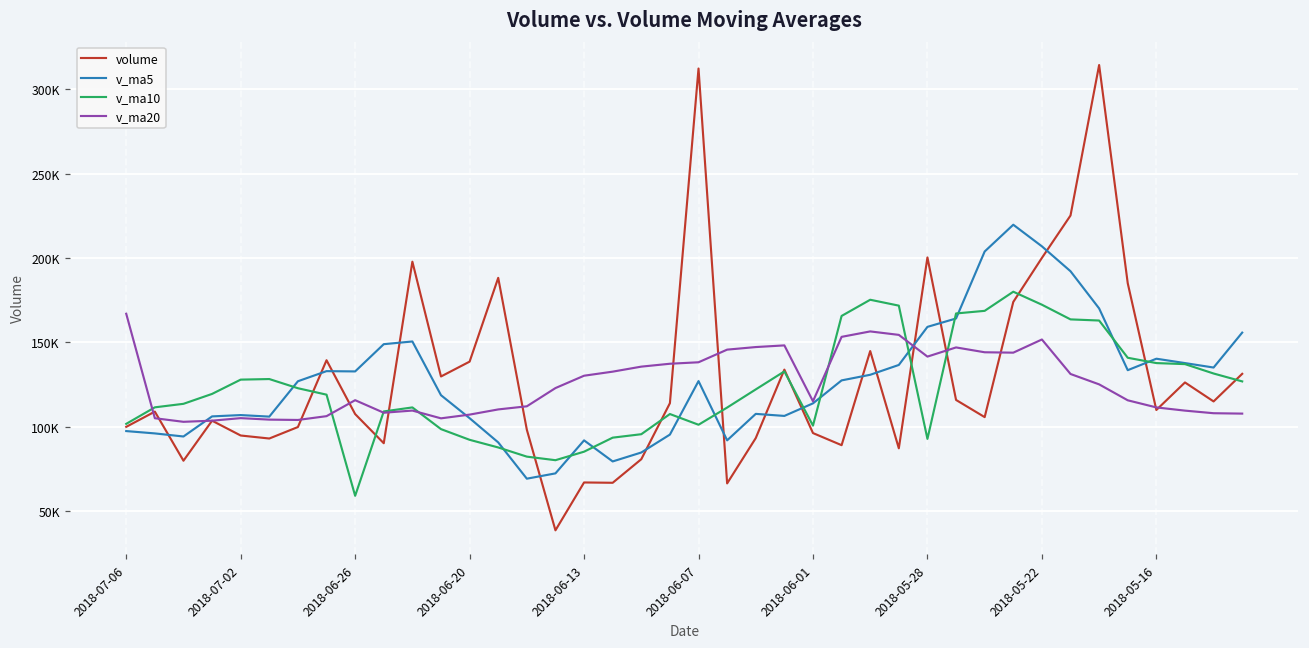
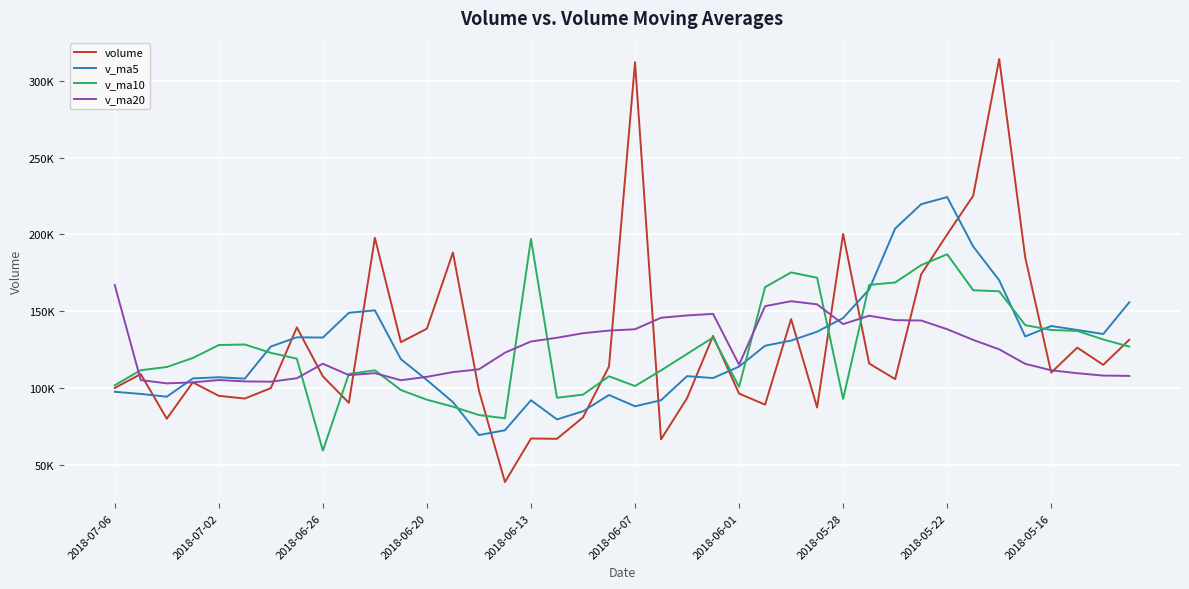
  {
    "volume": {
      "2018-07-06": 100000,
      "2018-07-02": 95000,
      "2018-06-26": 108000,
      "2018-06-20": 139000,
      "2018-06-13": 67000,
      "2018-06-07": 312000,
      "2018-06-01": 96000,
      "2018-05-28": 200000,
      "2018-05-22": 200000
    },
    "v_ma5": {
      "2018-07-06": 97000,
      "2018-07-02": 107000,
      "2018-06-26": 133000,
      "2018-06-20": 105000,
      "2018-06-13": 92000,
-     "2018-06-07": 127000,
-     "2018-05-28": 159000,
-     "2018-05-22": 207000,
+     "2018-06-07": 88000,
+     "2018-05-28": 146000,
+     "2018-05-22": 224000,
      "2018-05-16": 140000
    },
    "v_ma10": {
      "2018-07-06": 102000,
      "2018-07-02": 128000,
      "2018-06-26": 59000,
      "2018-06-20": 92000,
-     "2018-06-13": 85000,
+     "2018-06-13": 197000,
      "2018-06-07": 101000,
      "2018-06-01": 101000,
      "2018-05-28": 93000,
-     "2018-05-22": 172000,
+     "2018-05-22": 187000,
      "2018-05-16": 138000
    },
    "v_ma20": {
      "2018-07-06": 167000,
      "2018-07-02": 105000,
      "2018-06-26": 116000,
      "2018-06-20": 107000,
      "2018-06-13": 130000,
      "2018-06-07": 138000,
      "2018-05-28": 142000,
-     "2018-05-22": 152000
+     "2018-05-22": 138000
    }
  }
